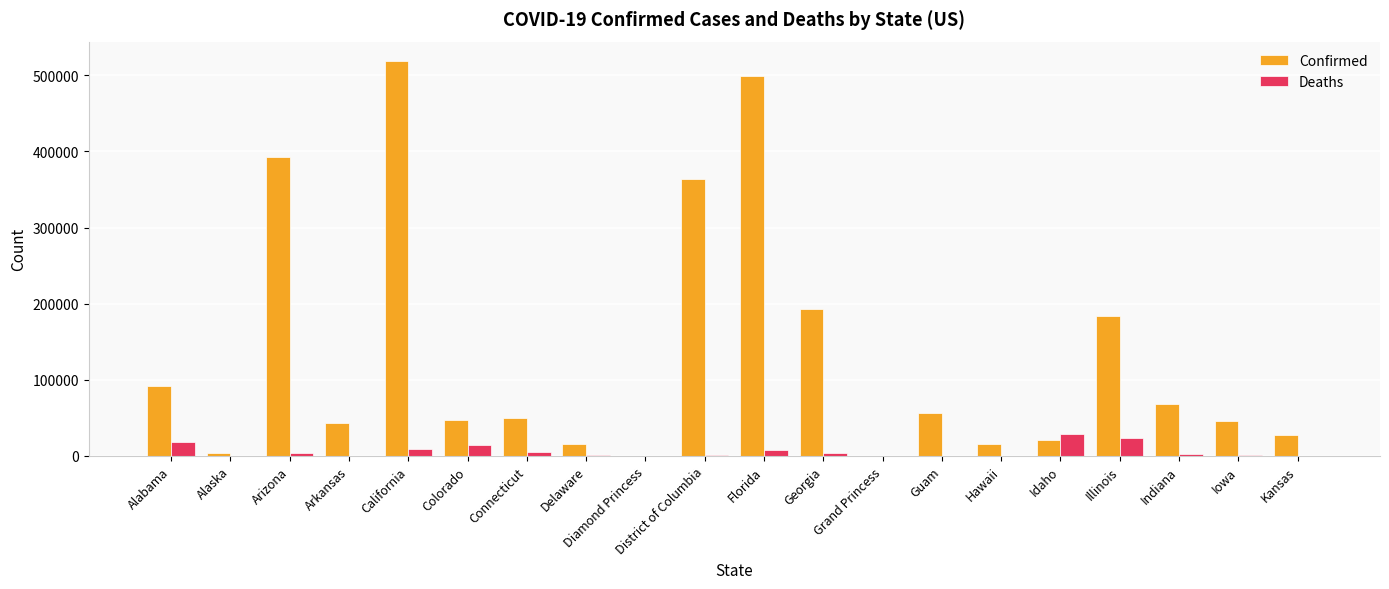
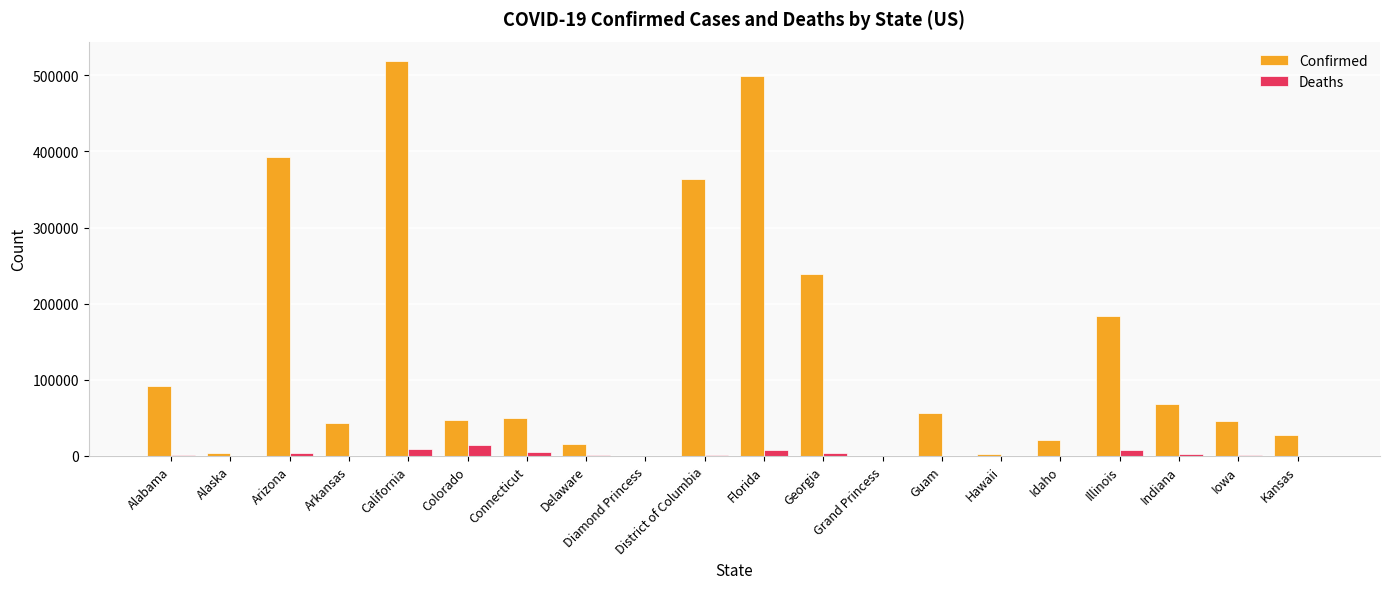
  {
    "Confirmed": {
      "Alabama": 90000,
      "Alaska": 0,
      "Arizona": 390000,
      "Arkansas": 40000,
      "California": 520000,
      "Colorado": 50000,
      "Connecticut": 50000,
      "Delaware": 10000,
      "District of Columbia": 360000,
      "Florida": 500000,
-     "Georgia": 190000,
+     "Georgia": 240000,
      "Guam": 60000,
-     "Hawaii": 20000,
+     "Hawaii": 0,
      "Idaho": 20000,
      "Illinois": 180000,
      "Indiana": 70000,
      "Iowa": 50000,
      "Kansas": 30000
    },
    "Deaths": {
-     "Alabama": 20000,
+     "Alabama": 0,
      "Arizona": 0,
      "California": 10000,
      "Colorado": 10000,
      "Connecticut": 0,
      "Diamond Princess": 0,
      "Florida": 10000,
      "Georgia": 0,
-     "Idaho": 30000,
-     "Illinois": 20000
+     "Idaho": 0,
+     "Illinois": 10000
    }
  }
